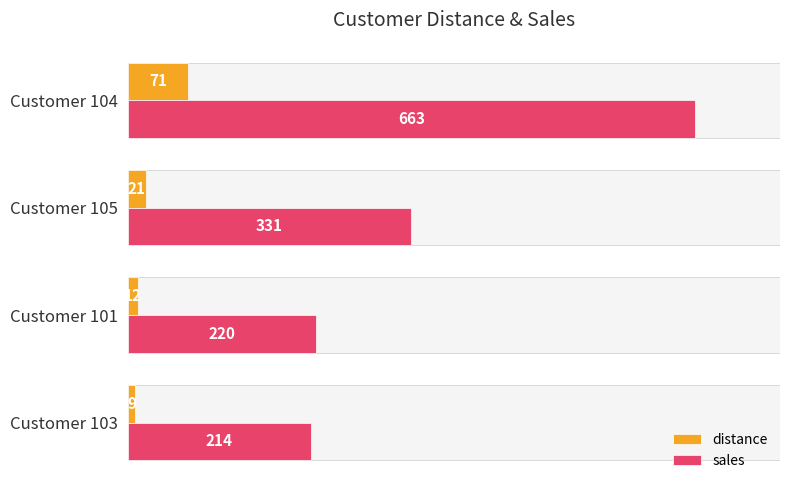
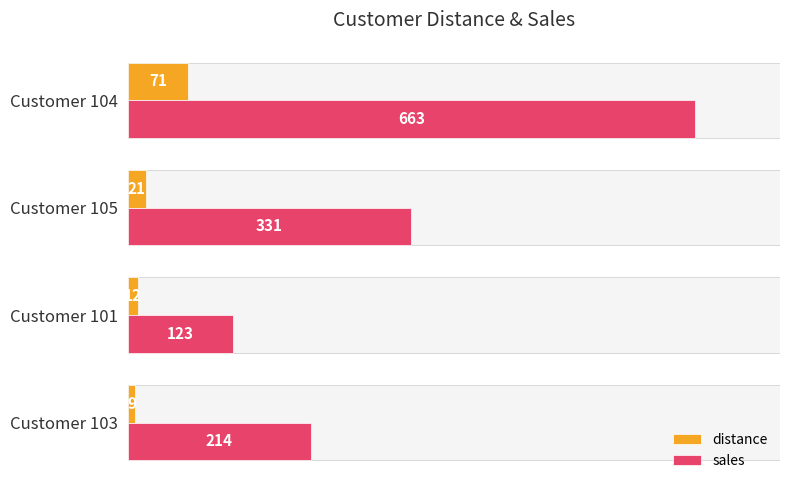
  {
    "distance": {
      "Customer 104": 71,
      "Customer 105": 21
    },
    "sales": {
      "Customer 104": 663,
      "Customer 105": 331,
-     "Customer 101": 220,
+     "Customer 101": 123,
      "Customer 103": 214
    }
  }
